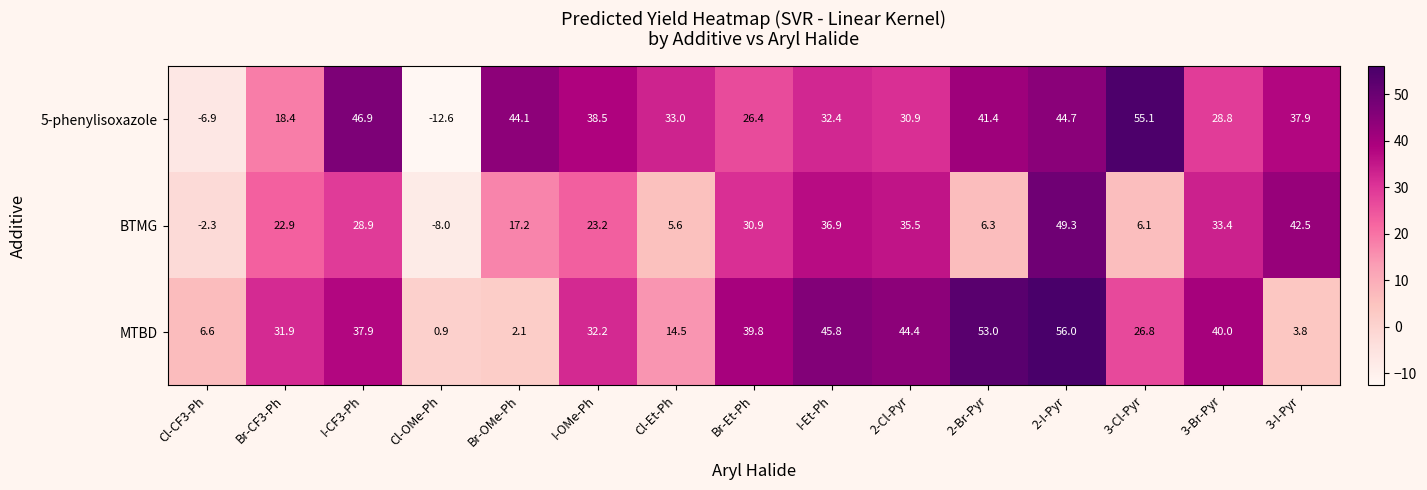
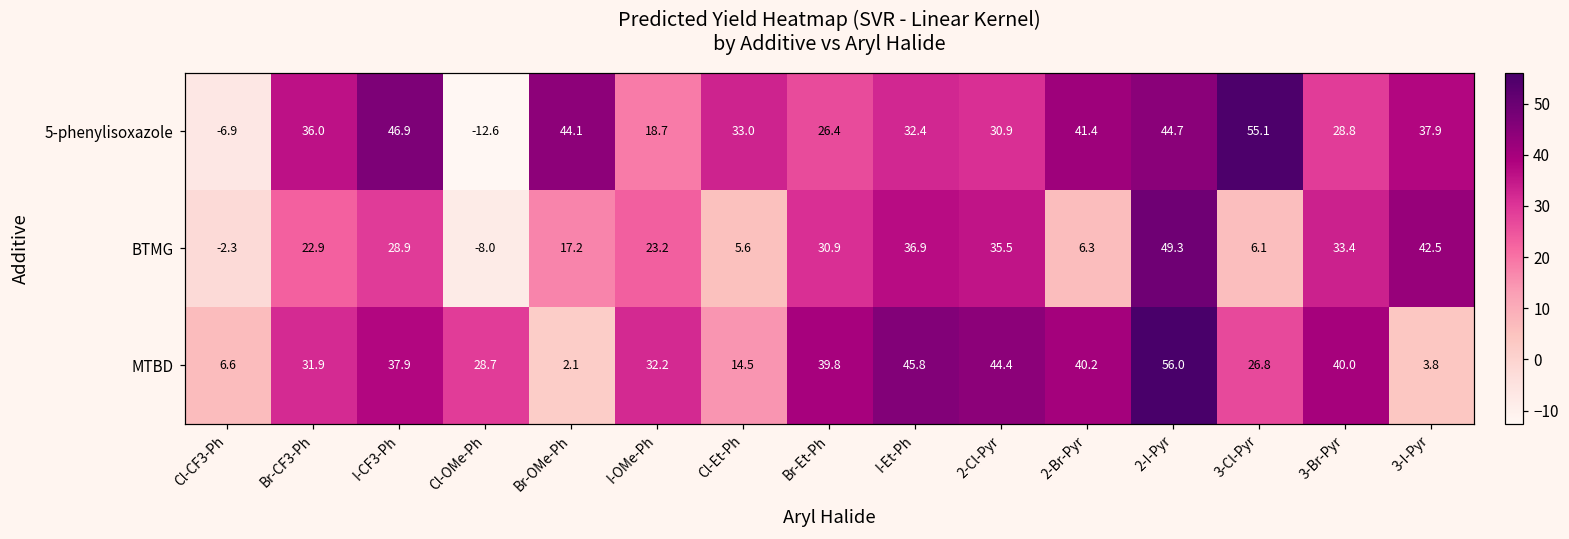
  {
    "5-phenylisoxazole": {
      "Cl-CF3-Ph": -6.9,
-     "Br-CF3-Ph": 18.4,
+     "Br-CF3-Ph": 36.0,
      "I-CF3-Ph": 46.9,
      "Cl-OMe-Ph": -12.6,
      "Br-OMe-Ph": 44.1,
-     "I-OMe-Ph": 38.5,
+     "I-OMe-Ph": 18.7,
      "Cl-Et-Ph": 33.0,
      "Br-Et-Ph": 26.4,
      "I-Et-Ph": 32.4,
      "2-Cl-Pyr": 30.9,
      "2-Br-Pyr": 41.4,
      "2-I-Pyr": 44.7,
      "3-Cl-Pyr": 55.1,
      "3-Br-Pyr": 28.8,
      "3-I-Pyr": 37.9
    },
    "BTMG": {
      "Cl-CF3-Ph": -2.3,
      "Br-CF3-Ph": 22.9,
      "I-CF3-Ph": 28.9,
      "Cl-OMe-Ph": -8.0,
      "Br-OMe-Ph": 17.2,
      "I-OMe-Ph": 23.2,
      "Cl-Et-Ph": 5.6,
      "Br-Et-Ph": 30.9,
      "I-Et-Ph": 36.9,
      "2-Cl-Pyr": 35.5,
      "2-Br-Pyr": 6.3,
      "2-I-Pyr": 49.3,
      "3-Cl-Pyr": 6.1,
      "3-Br-Pyr": 33.4,
      "3-I-Pyr": 42.5
    },
    "MTBD": {
      "Cl-CF3-Ph": 6.6,
      "Br-CF3-Ph": 31.9,
      "I-CF3-Ph": 37.9,
-     "Cl-OMe-Ph": 0.9,
+     "Cl-OMe-Ph": 28.7,
      "Br-OMe-Ph": 2.1,
      "I-OMe-Ph": 32.2,
      "Cl-Et-Ph": 14.5,
      "Br-Et-Ph": 39.8,
      "I-Et-Ph": 45.8,
      "2-Cl-Pyr": 44.4,
-     "2-Br-Pyr": 53.0,
+     "2-Br-Pyr": 40.2,
      "2-I-Pyr": 56.0,
      "3-Cl-Pyr": 26.8,
      "3-Br-Pyr": 40.0,
      "3-I-Pyr": 3.8
    }
  }
